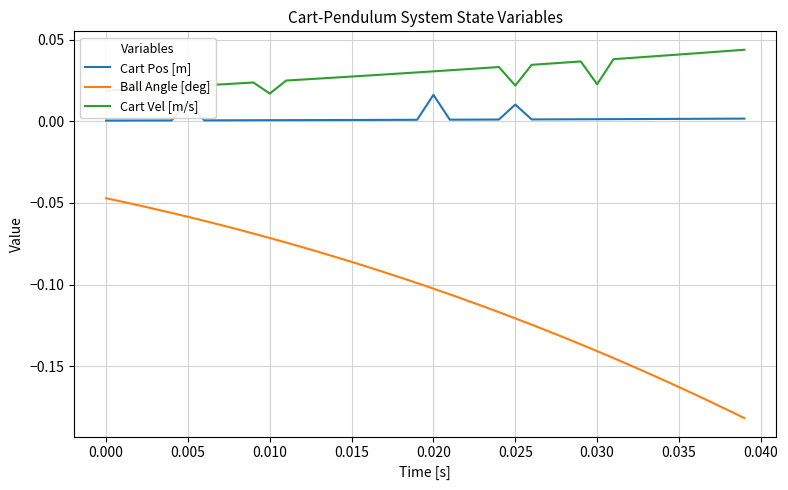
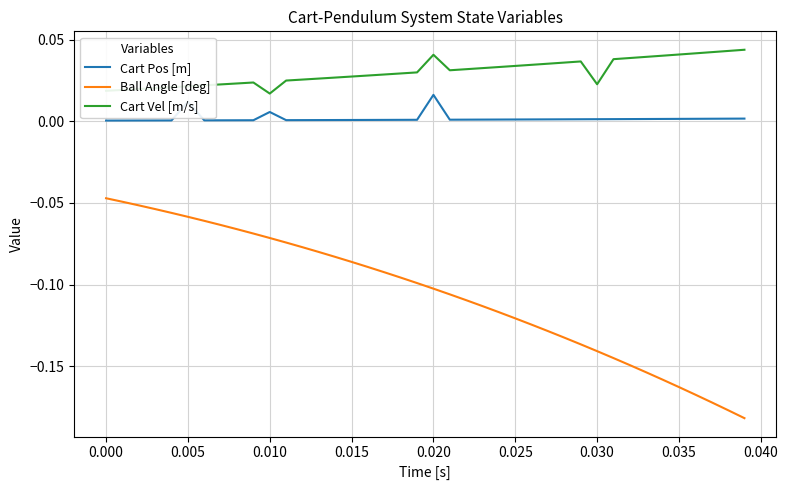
  {
    "Cart Pos [m]": {
      "0.000": 0.000,
-     "0.010": 0.001,
+     "0.010": 0.006,
      "0.015": 0.001,
      "0.020": 0.016,
-     "0.025": 0.010,
+     "0.025": 0.001,
      "0.030": 0.001,
      "0.035": 0.001
    },
    "Ball Angle [deg]": {
      "0.000": -0.047,
      "0.005": -0.059,
      "0.010": -0.071,
      "0.015": -0.086,
      "0.020": -0.103,
      "0.025": -0.121,
      "0.030": -0.141,
      "0.035": -0.163
    },
    "Cart Vel [m/s]": {
      "0.010": 0.017,
      "0.015": 0.027,
-     "0.020": 0.031,
-     "0.025": 0.022,
+     "0.020": 0.041,
+     "0.025": 0.034,
      "0.030": 0.023,
      "0.035": 0.041
    }
  }
